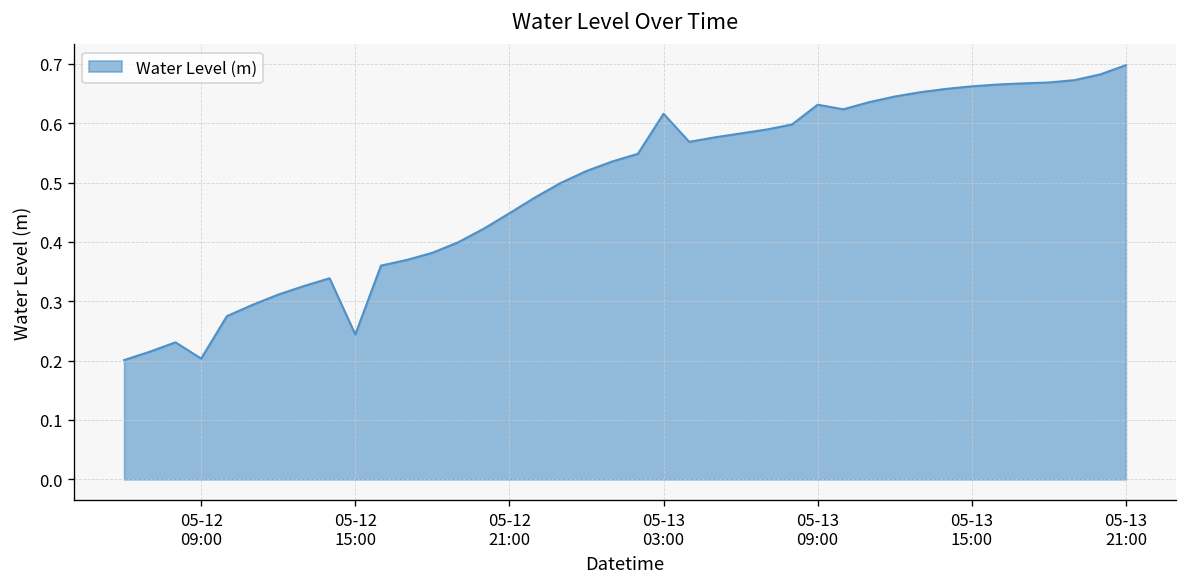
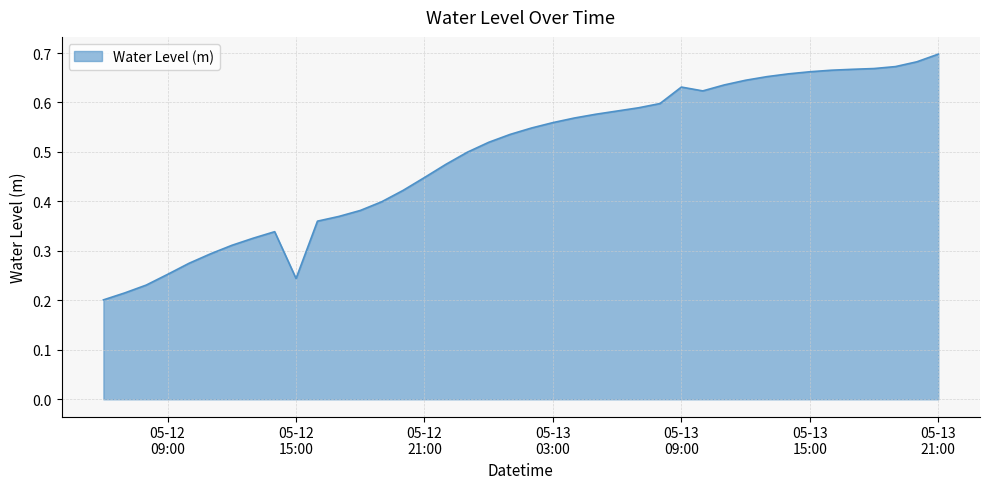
  {
-   "05-12 09:00": 0.20,
+   "05-12 09:00": 0.25,
    "05-12 15:00": 0.24,
    "05-12 21:00": 0.45,
-   "05-13 03:00": 0.62,
+   "05-13 03:00": 0.56,
    "05-13 09:00": 0.63,
    "05-13 15:00": 0.66,
    "05-13 21:00": 0.70
  }
